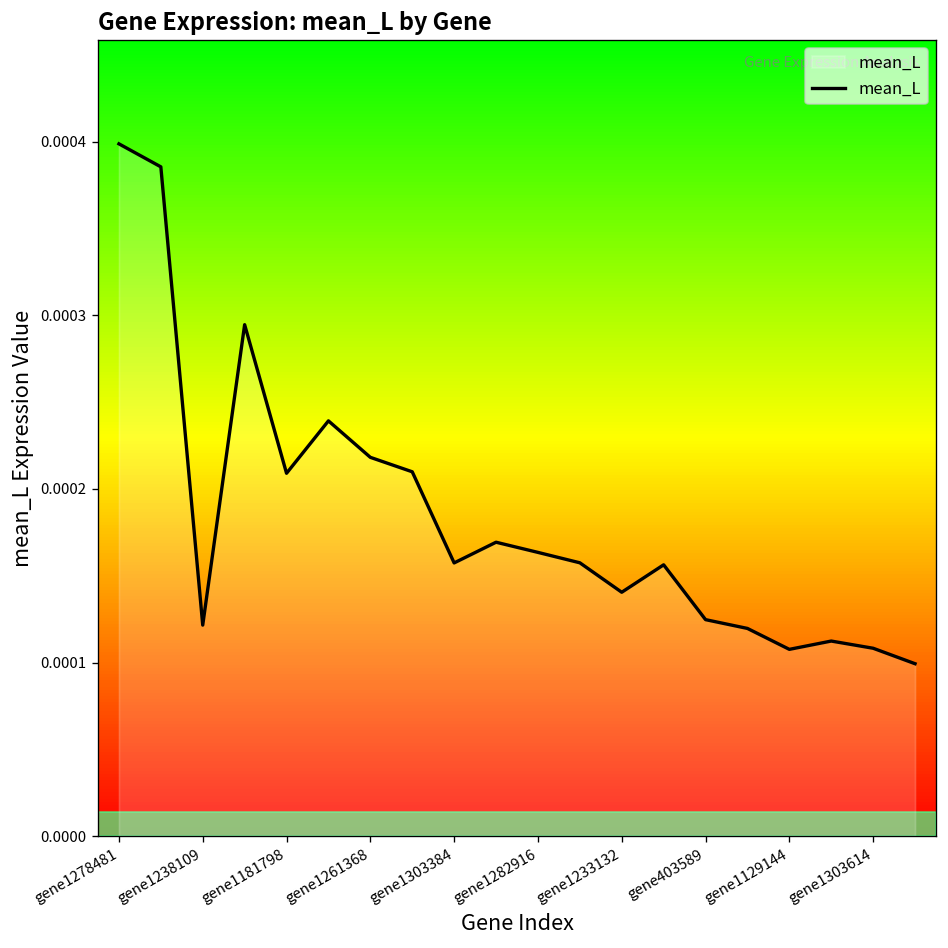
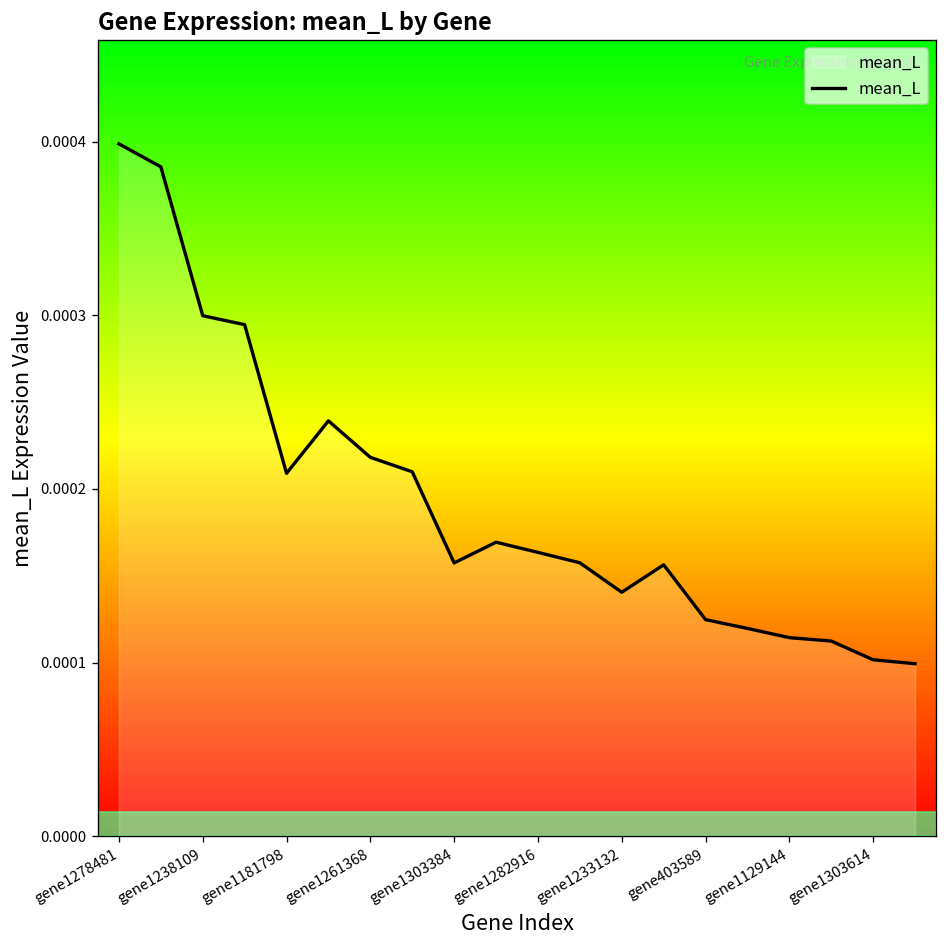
  {
    "gene1278481": 0.000399,
-   "gene1238109": 0.000122,
+   "gene1238109": 0.000300,
    "gene1181798": 0.000209,
    "gene1261368": 0.000218,
    "gene1303384": 0.000157,
    "gene1282916": 0.000163,
    "gene1233132": 0.000140,
    "gene403589": 0.000125,
-   "gene1129144": 0.000108,
-   "gene1303614": 0.000108
+   "gene1129144": 0.000114,
+   "gene1303614": 0.000102
  }
